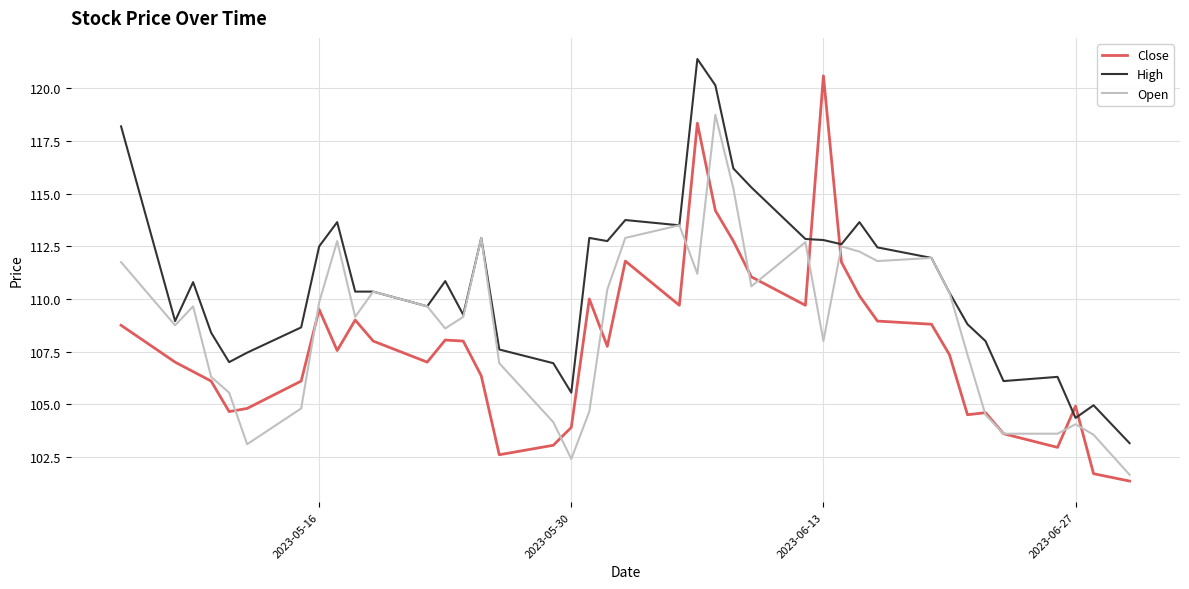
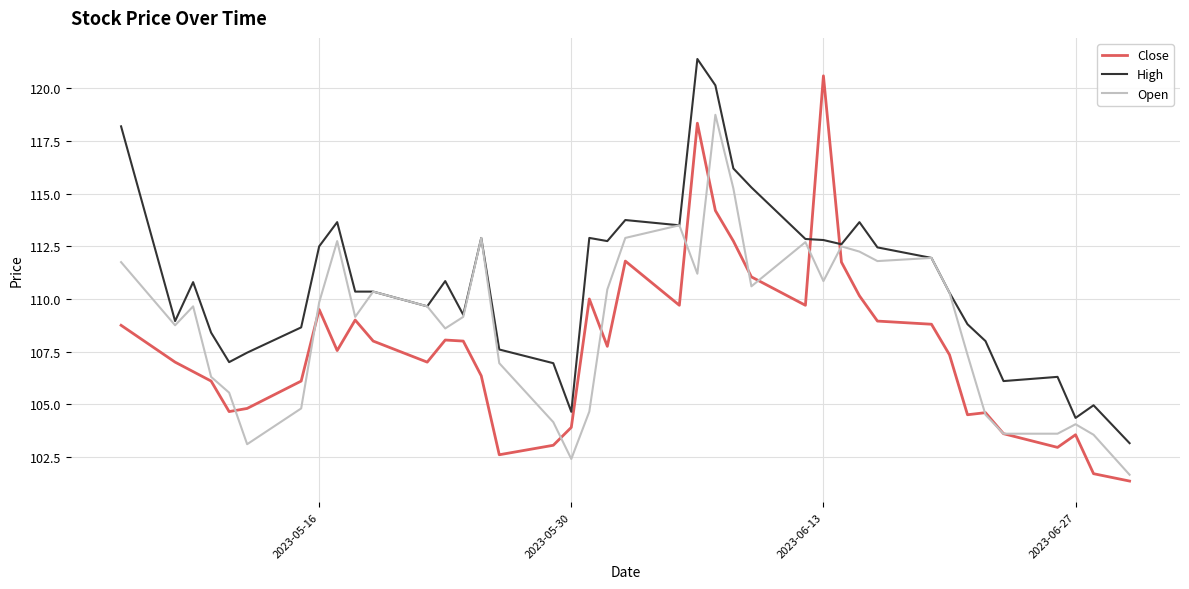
  {
    "Close": {
      "2023-05-16": 109.5,
      "2023-05-30": 103.9,
      "2023-06-13": 120.6,
-     "2023-06-27": 104.9
+     "2023-06-27": 103.6
    },
    "High": {
      "2023-05-16": 112.5,
-     "2023-05-30": 105.6,
+     "2023-05-30": 104.6,
      "2023-06-13": 112.8,
      "2023-06-27": 104.4
    },
    "Open": {
      "2023-05-16": 109.8,
      "2023-05-30": 102.4,
-     "2023-06-13": 108.0,
+     "2023-06-13": 110.9,
      "2023-06-27": 104.1
    }
  }
